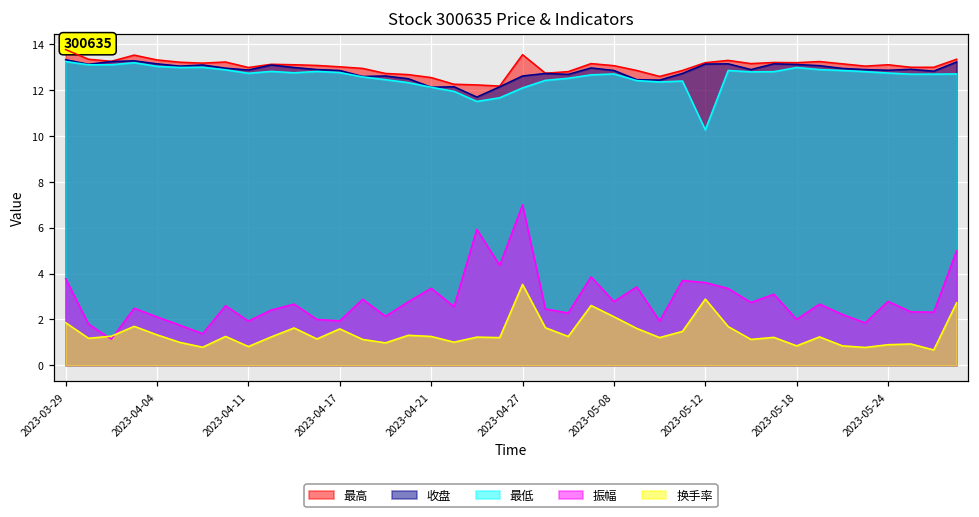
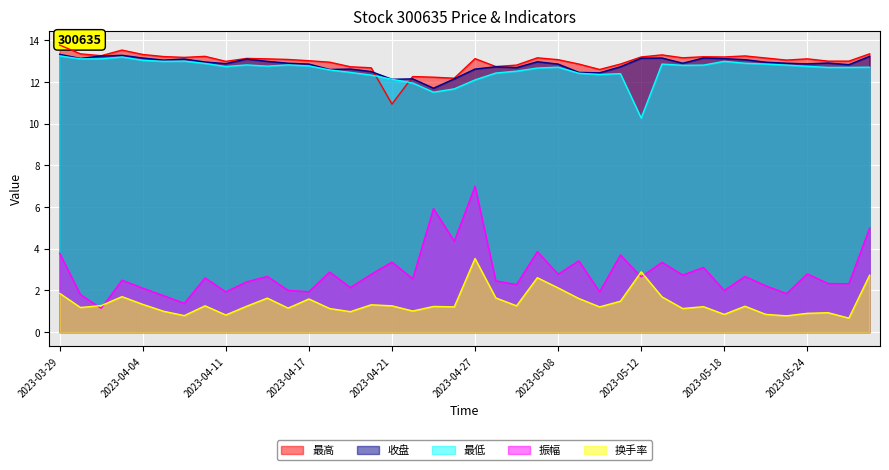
  {
    "最高": {
      "2023-04-04": 13.3,
      "2023-04-17": 13.0,
-     "2023-04-21": 12.6,
-     "2023-04-27": 13.6,
+     "2023-04-21": 10.9,
+     "2023-04-27": 13.1,
      "2023-05-08": 13.1,
      "2023-05-24": 13.1
    },
    "收盘": {
      "2023-04-27": 12.6,
      "2023-05-08": 12.9
    },
    "最低": {
      "2023-04-11": 12.7,
      "2023-04-27": 12.1,
      "2023-05-08": 12.7,
      "2023-05-12": 10.3,
      "2023-05-18": 13.0
    },
    "振幅": {
      "2023-03-29": 3.8,
      "2023-04-04": 2.1,
      "2023-04-11": 1.9,
      "2023-04-17": 1.9,
      "2023-04-21": 3.4,
      "2023-04-27": 7.0,
      "2023-05-08": 2.8,
-     "2023-05-12": 3.6,
+     "2023-05-12": 2.7,
      "2023-05-18": 2.0,
      "2023-05-24": 2.8
    },
    "换手率": {
      "2023-03-29": 1.9,
      "2023-04-04": 1.3,
      "2023-04-11": 0.8,
      "2023-04-17": 1.6,
      "2023-04-21": 1.3,
      "2023-04-27": 3.5,
      "2023-05-08": 2.1,
      "2023-05-12": 2.9,
      "2023-05-18": 0.9,
      "2023-05-24": 0.9
    }
  }
